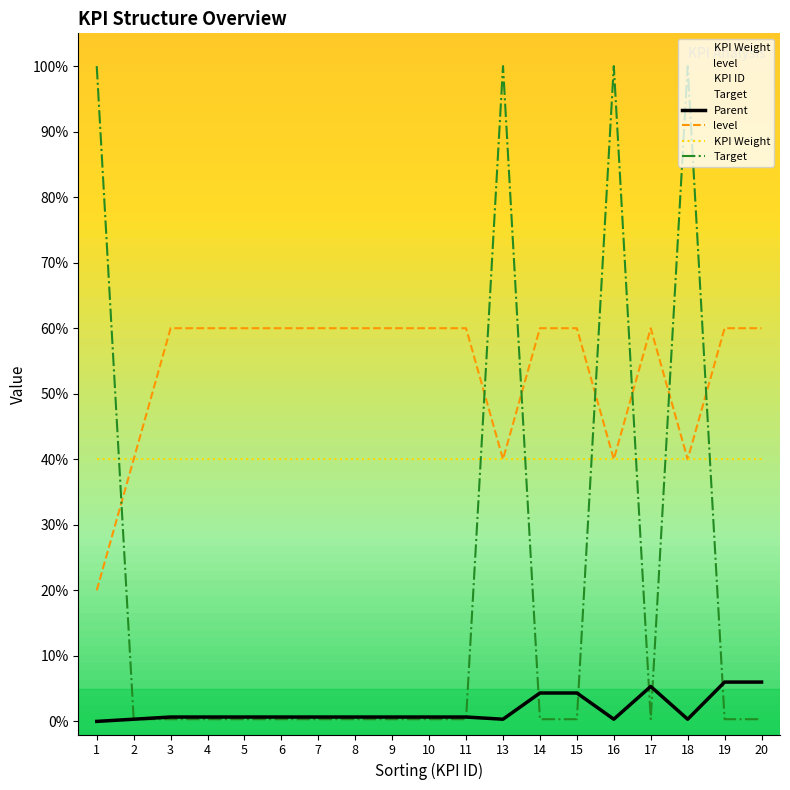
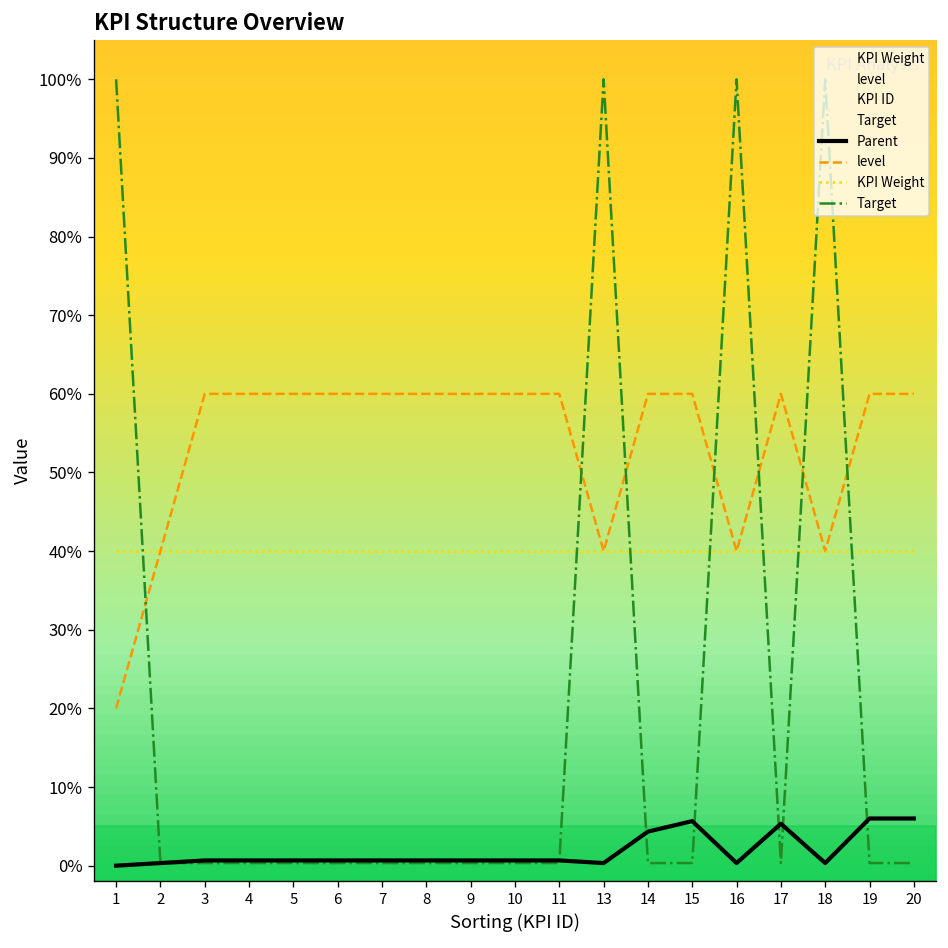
  {
    "Parent": {
-     "15": "4%",
+     "15": "6%",
      "20": "6%"
    }
  }
